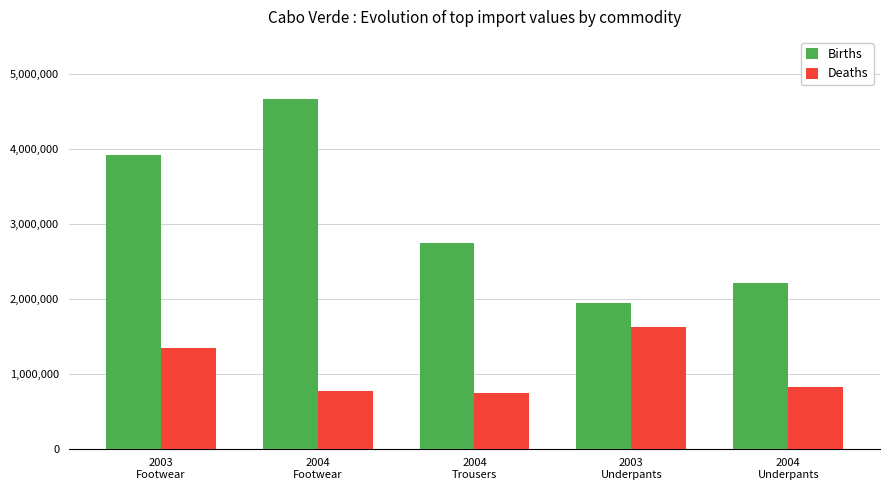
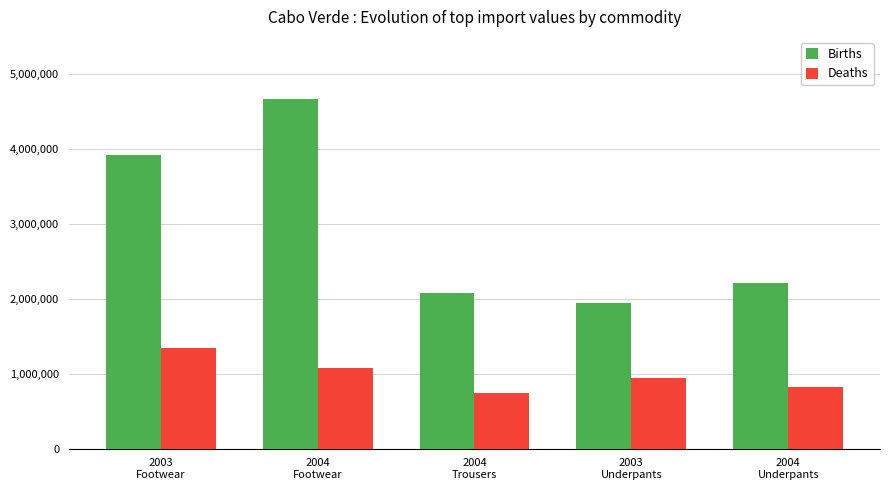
  {
    "Births": {
      "2003 Footwear": "3,900,000",
      "2004 Footwear": "4,700,000",
-     "2004 Trousers": "2,700,000",
+     "2004 Trousers": "2,100,000",
      "2003 Underpants": "2,000,000",
      "2004 Underpants": "2,200,000"
    },
    "Deaths": {
      "2003 Footwear": "1,300,000",
-     "2004 Footwear": "800,000",
+     "2004 Footwear": "1,100,000",
      "2004 Trousers": "700,000",
-     "2003 Underpants": "1,600,000",
+     "2003 Underpants": "900,000",
      "2004 Underpants": "800,000"
    }
  }
